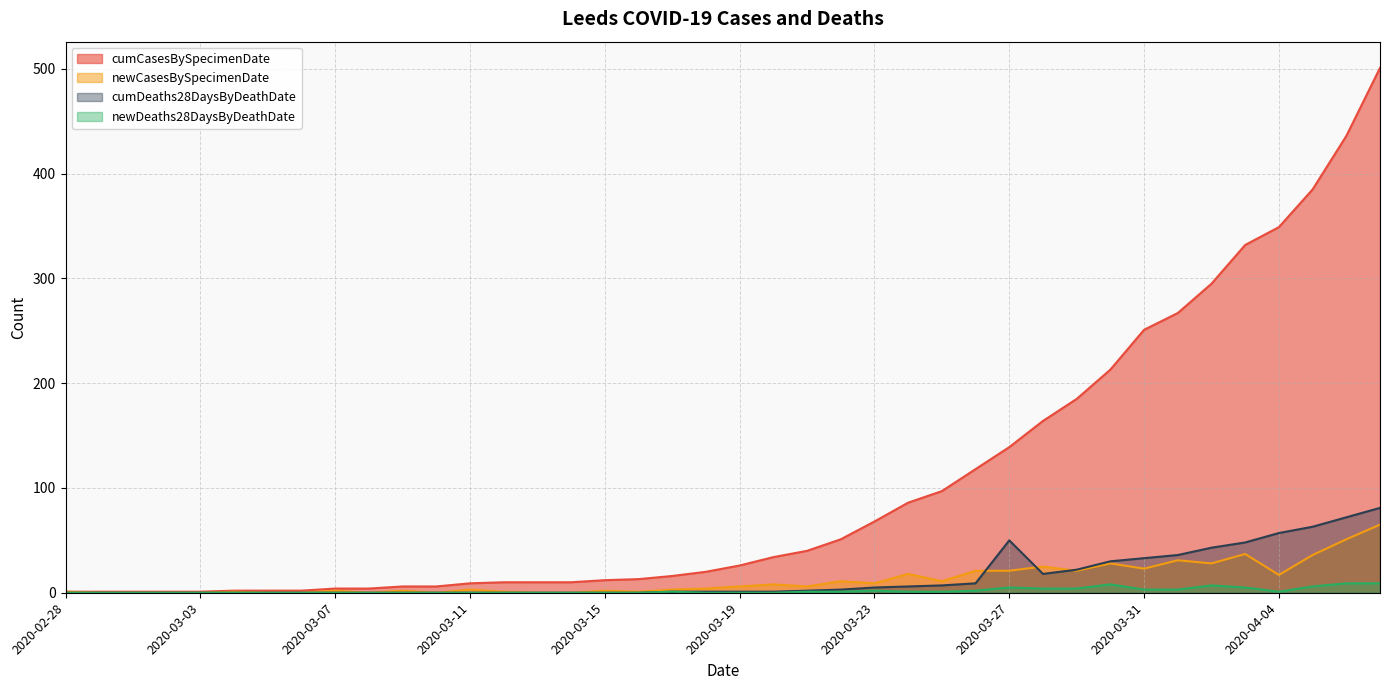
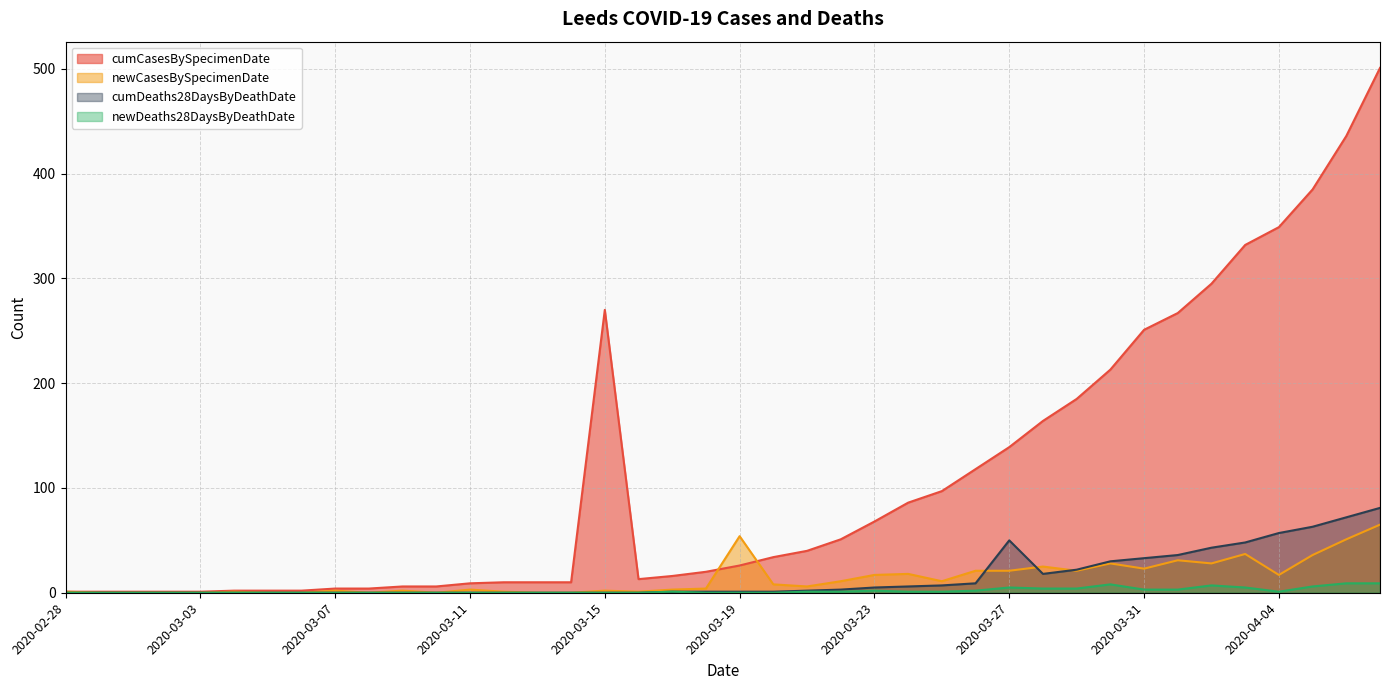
  {
    "cumCasesBySpecimenDate": {
      "2020-03-11": 9,
-     "2020-03-15": 12,
+     "2020-03-15": 270,
      "2020-03-19": 26,
      "2020-03-23": 68,
      "2020-03-27": 139,
      "2020-03-31": 251,
      "2020-04-04": 349
    },
    "newCasesBySpecimenDate": {
      "2020-03-11": 3,
-     "2020-03-19": 6,
-     "2020-03-23": 9,
+     "2020-03-19": 54,
+     "2020-03-23": 17,
      "2020-03-27": 21,
      "2020-03-31": 23,
      "2020-04-04": 17
    },
    "cumDeaths28DaysByDeathDate": {
      "2020-03-23": 5,
      "2020-03-27": 50,
      "2020-03-31": 33,
      "2020-04-04": 57
    },
    "newDeaths28DaysByDeathDate": {
      "2020-03-23": 2,
      "2020-03-27": 5,
      "2020-03-31": 3,
      "2020-04-04": 1
    }
  }
